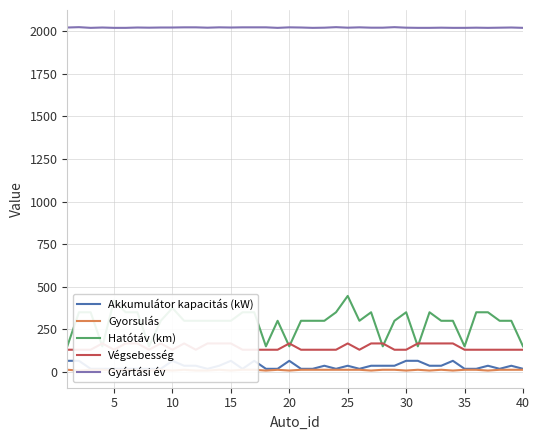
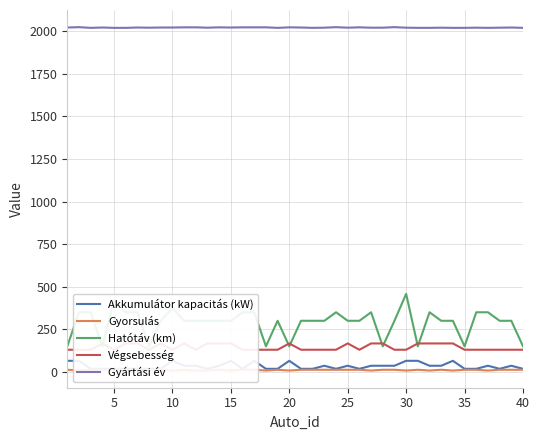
  {
    "Hatótáv (km)": {
      "20": 150,
-     "25": 450,
-     "30": 350,
+     "25": 300,
+     "30": 460,
      "35": 150,
      "40": 150
    }
  }
